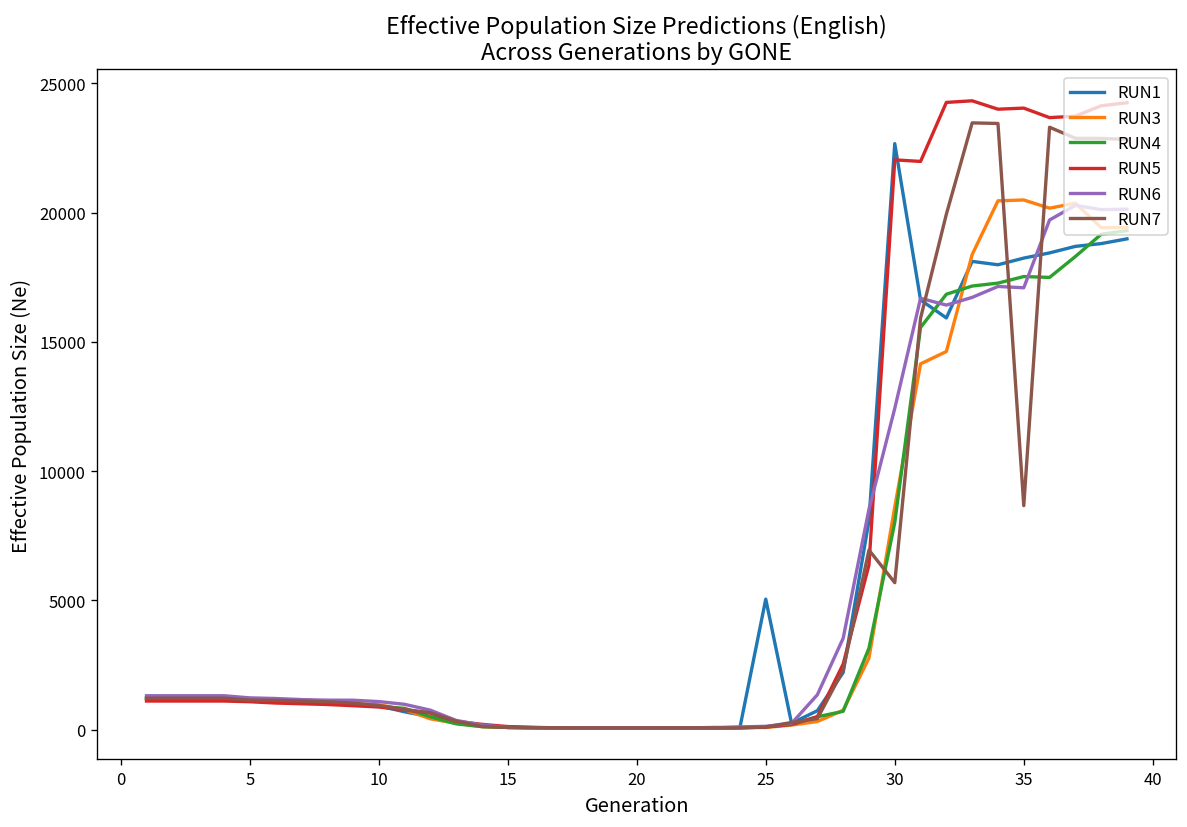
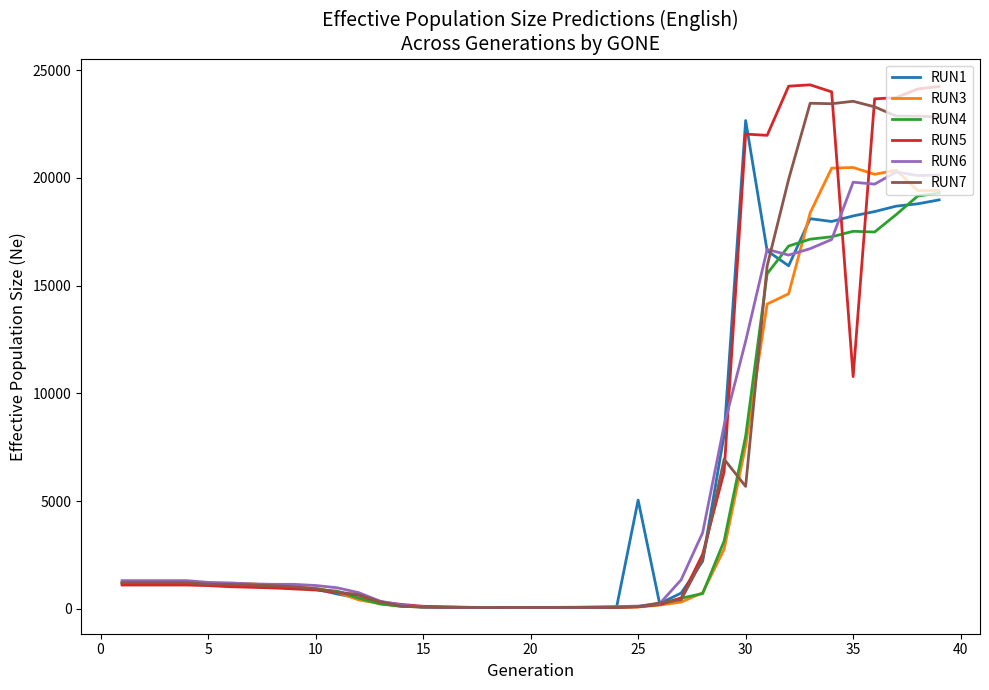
  {
    "RUN1": {
      "25": 5100,
      "30": 22700,
      "35": 18200
    },
    "RUN3": {
-     "30": 8600,
+     "30": 7600,
      "35": 20500
    },
    "RUN4": {
      "30": 8000,
      "35": 17500
    },
    "RUN5": {
      "30": 22000,
-     "35": 24000
+     "35": 10800
    },
    "RUN6": {
      "10": 1100,
      "30": 12400,
-     "35": 17100
+     "35": 19800
    },
    "RUN7": {
      "30": 5700,
-     "35": 8700
+     "35": 23600
    }
  }
